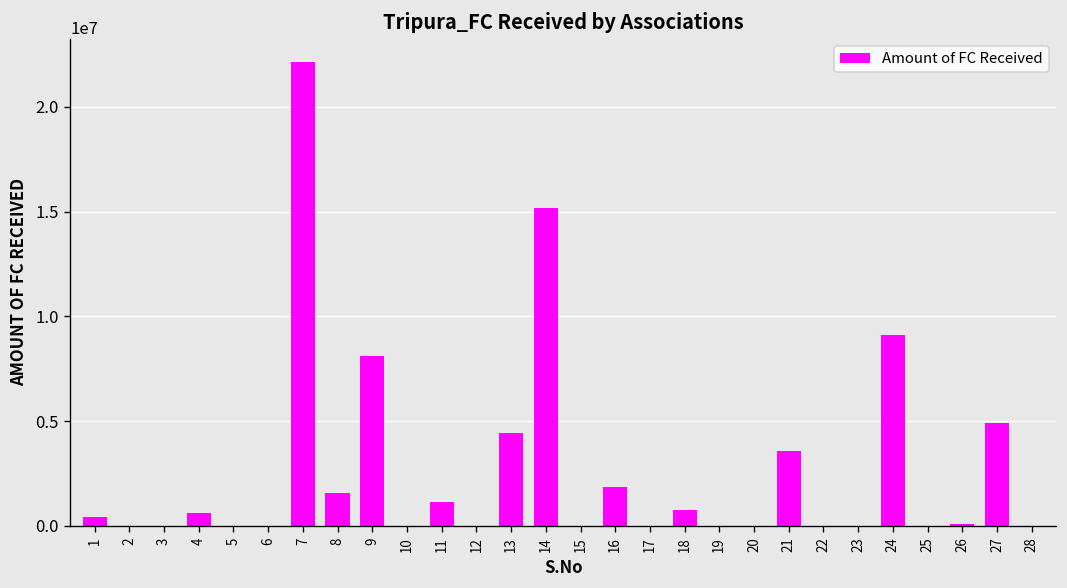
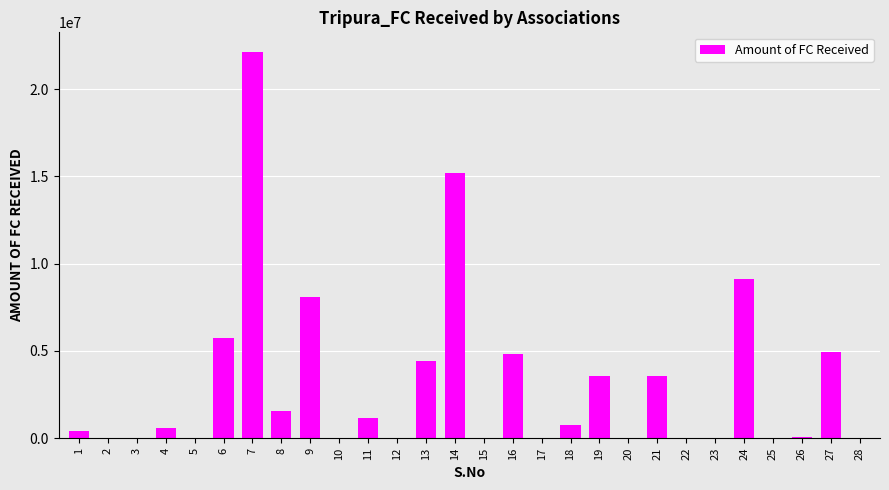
  {
    "1": 400000,
    "2": 0,
    "3": 0,
    "4": 600000,
    "5": 0,
-   "6": 0,
+   "6": 5700000,
    "7": 22100000,
    "8": 1600000,
    "9": 8100000,
    "10": 0,
    "11": 1200000,
    "12": 0,
    "13": 4400000,
    "14": 15200000,
    "15": 0,
-   "16": 1900000,
+   "16": 4800000,
    "18": 700000,
-   "19": 0,
+   "19": 3500000,
    "20": 0,
    "21": 3600000,
    "22": 0,
    "23": 0,
    "24": 9100000,
    "25": 0,
    "27": 4900000,
    "28": 0
  }
